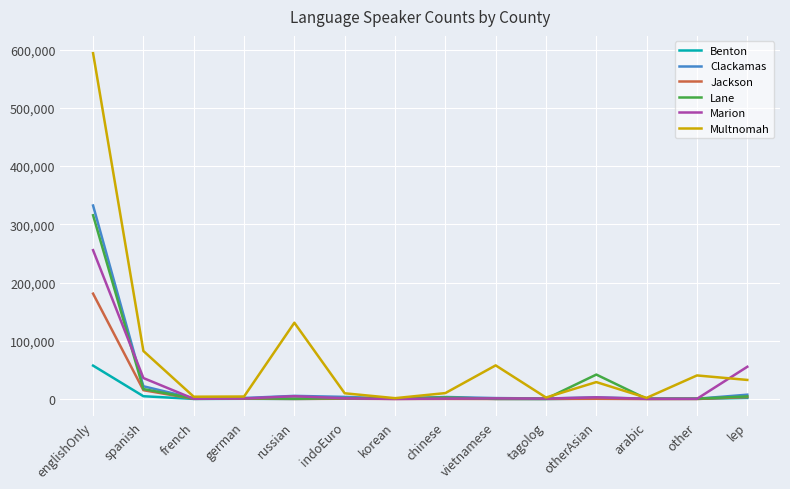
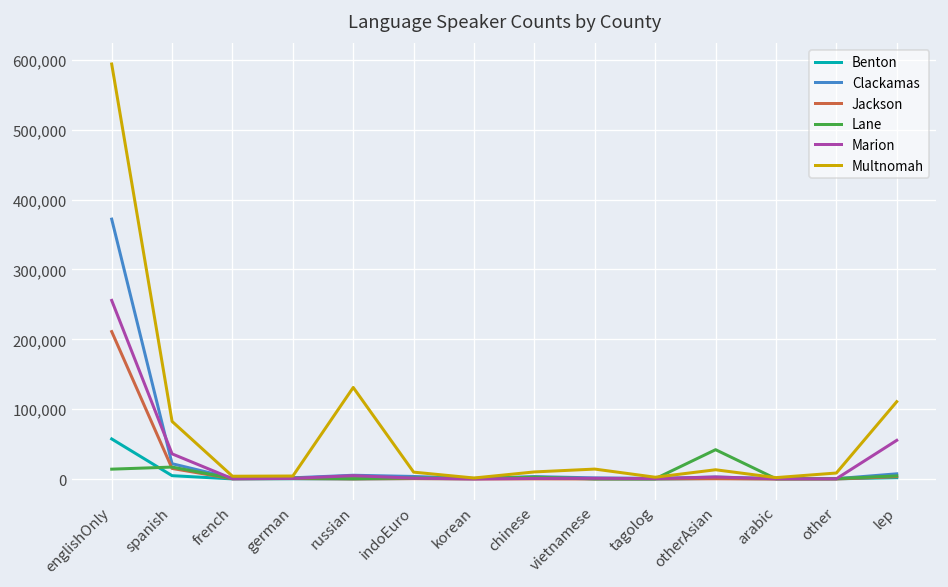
  {
    "Benton": {
      "englishOnly": "60,000",
      "spanish": "0"
    },
    "Clackamas": {
-     "englishOnly": "330,000",
+     "englishOnly": "370,000",
      "spanish": "20,000"
    },
    "Jackson": {
-     "englishOnly": "180,000"
+     "englishOnly": "210,000"
    },
    "Lane": {
-     "englishOnly": "320,000",
+     "englishOnly": "10,000",
      "otherAsian": "40,000"
    },
    "Marion": {
      "englishOnly": "260,000",
      "spanish": "40,000",
      "lep": "60,000"
    },
    "Multnomah": {
      "englishOnly": "590,000",
      "spanish": "80,000",
      "russian": "130,000",
      "indoEuro": "10,000",
      "chinese": "10,000",
-     "vietnamese": "60,000",
-     "otherAsian": "30,000",
-     "other": "40,000",
-     "lep": "30,000"
+     "vietnamese": "10,000",
+     "otherAsian": "10,000",
+     "other": "10,000",
+     "lep": "110,000"
    }
  }
